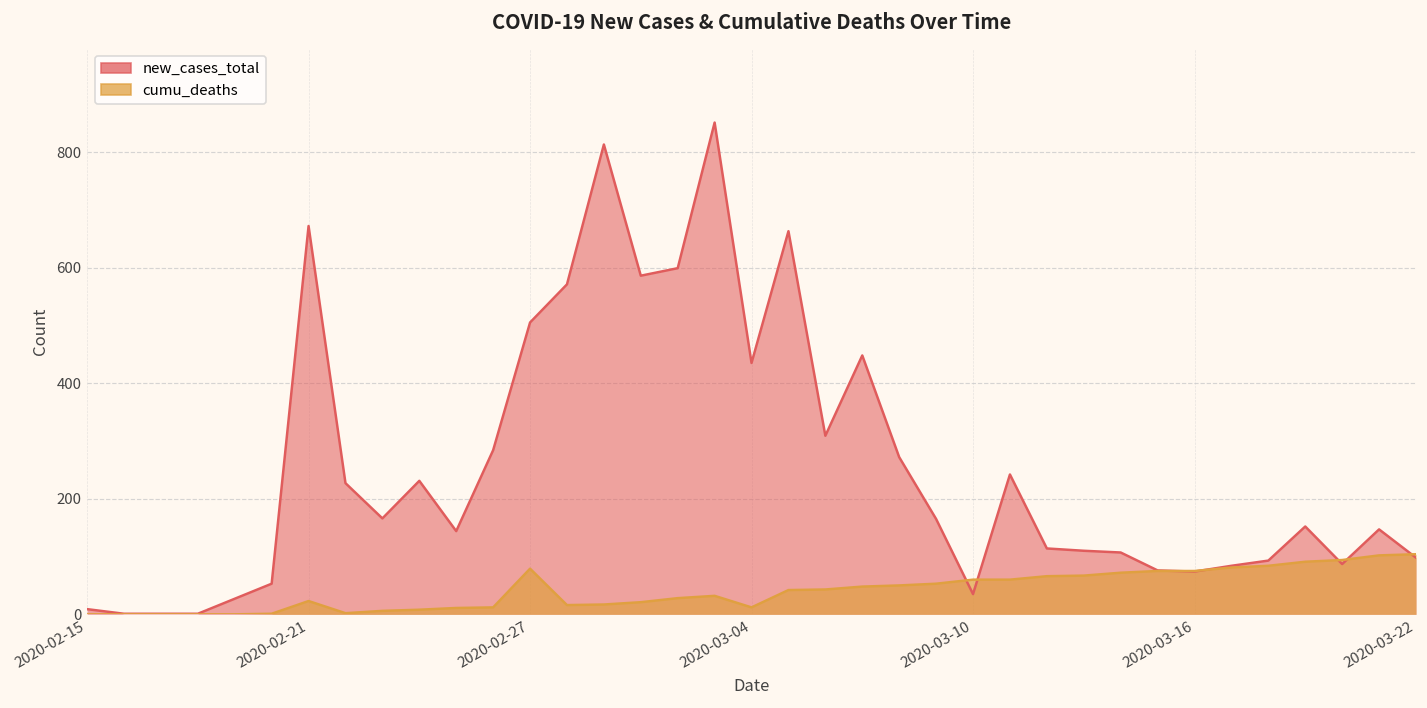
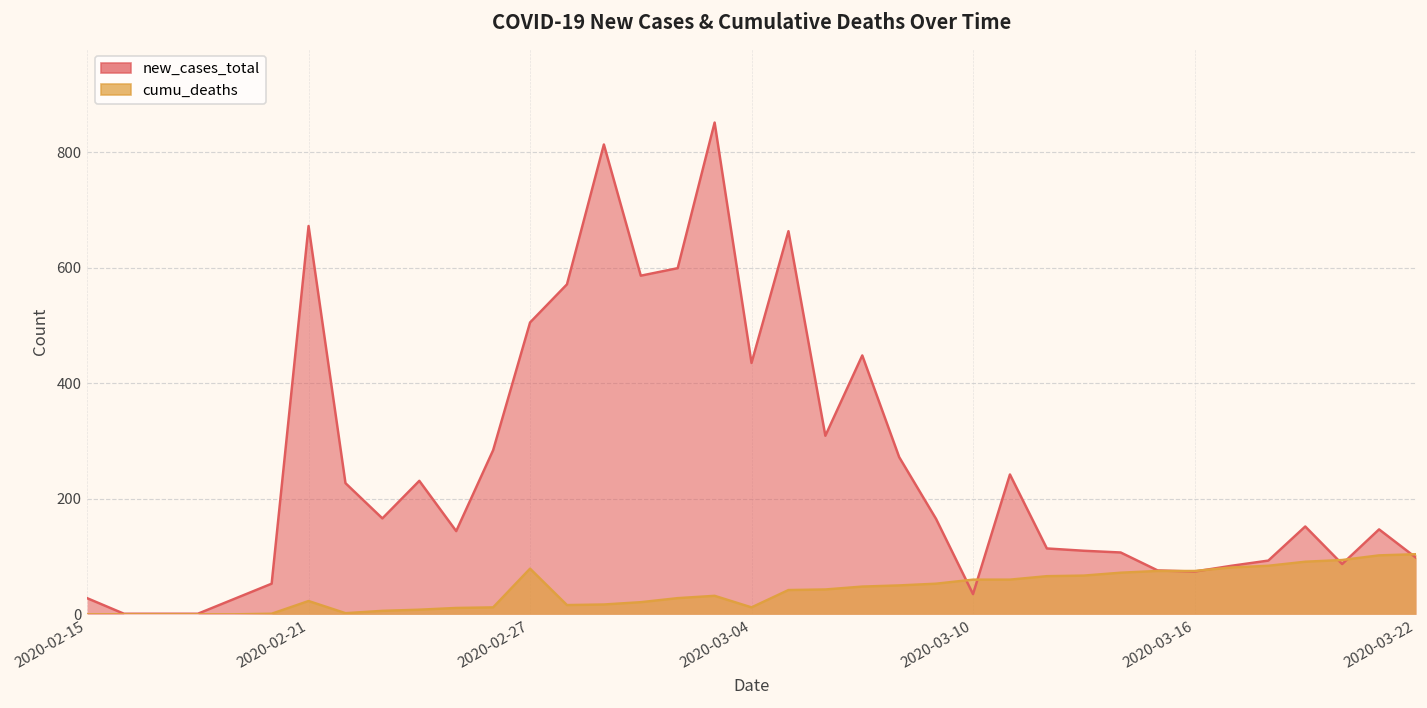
  {
    "new_cases_total": {
-     "2020-02-15": 10,
+     "2020-02-15": 30,
      "2020-02-21": 670,
      "2020-02-27": 510,
      "2020-03-04": 440,
      "2020-03-10": 40,
      "2020-03-22": 100
    },
    "cumu_deaths": {
      "2020-02-15": 0,
      "2020-02-21": 20,
      "2020-02-27": 80,
      "2020-03-04": 10,
      "2020-03-10": 60,
      "2020-03-22": 100
    }
  }
